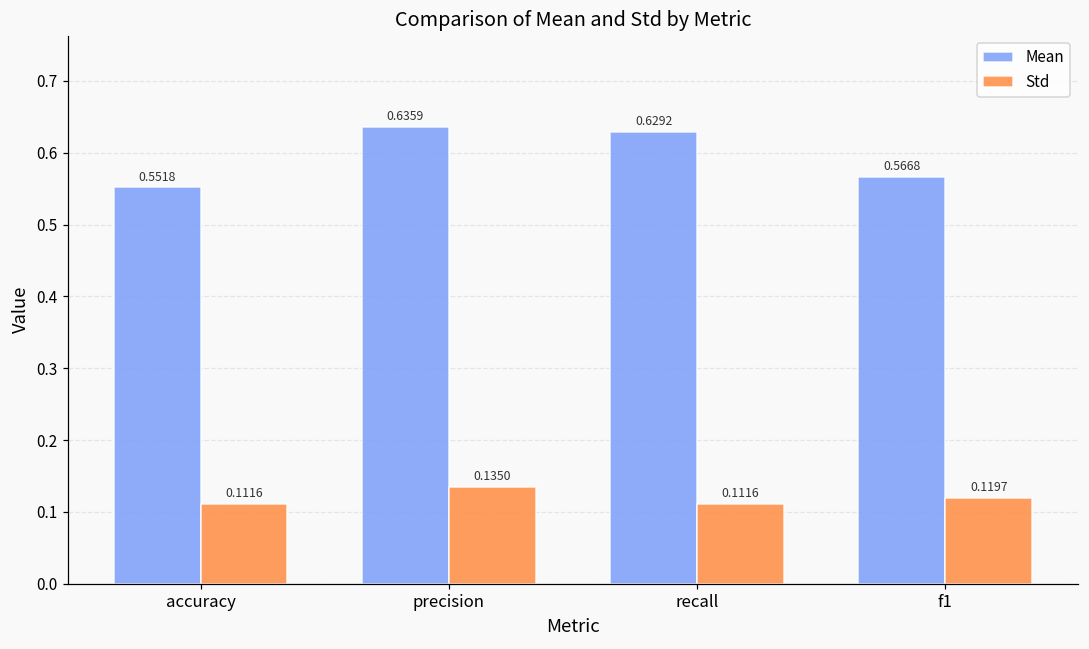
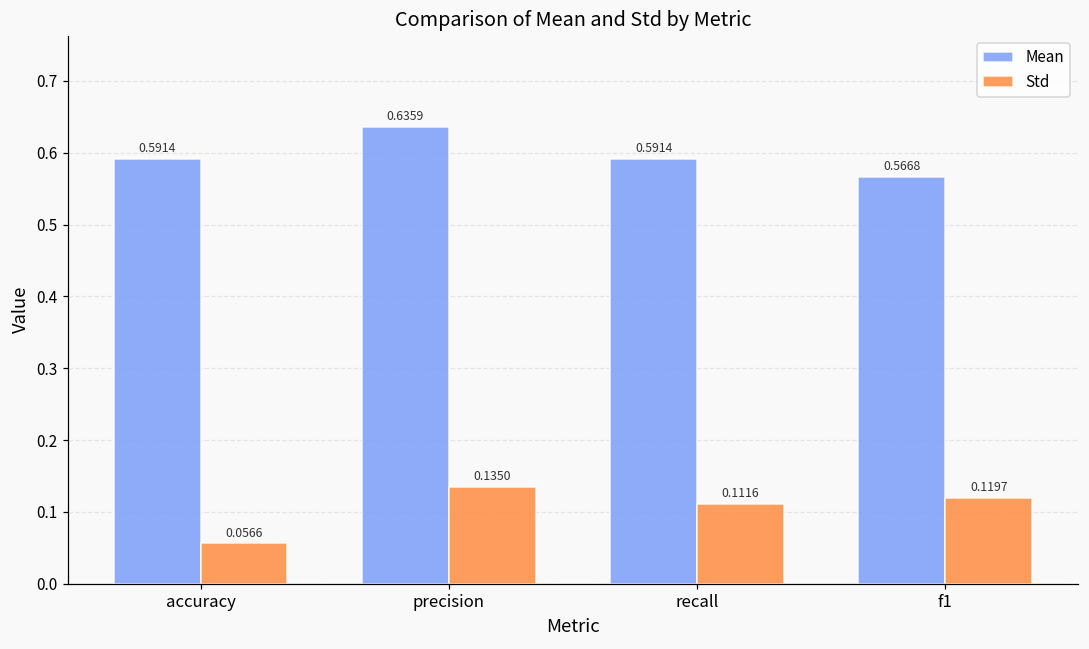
  {
    "Mean": {
-     "accuracy": 0.5518,
+     "accuracy": 0.5914,
      "precision": 0.6359,
-     "recall": 0.6292,
+     "recall": 0.5914,
      "f1": 0.5668
    },
    "Std": {
-     "accuracy": 0.1116,
+     "accuracy": 0.0566,
      "precision": 0.1350,
      "recall": 0.1116,
      "f1": 0.1197
    }
  }
